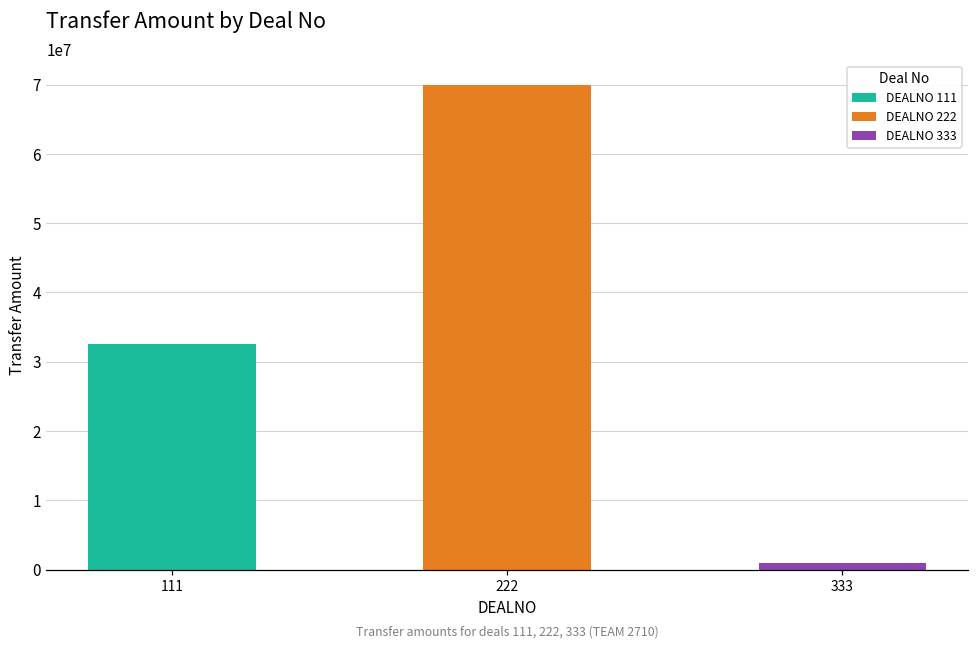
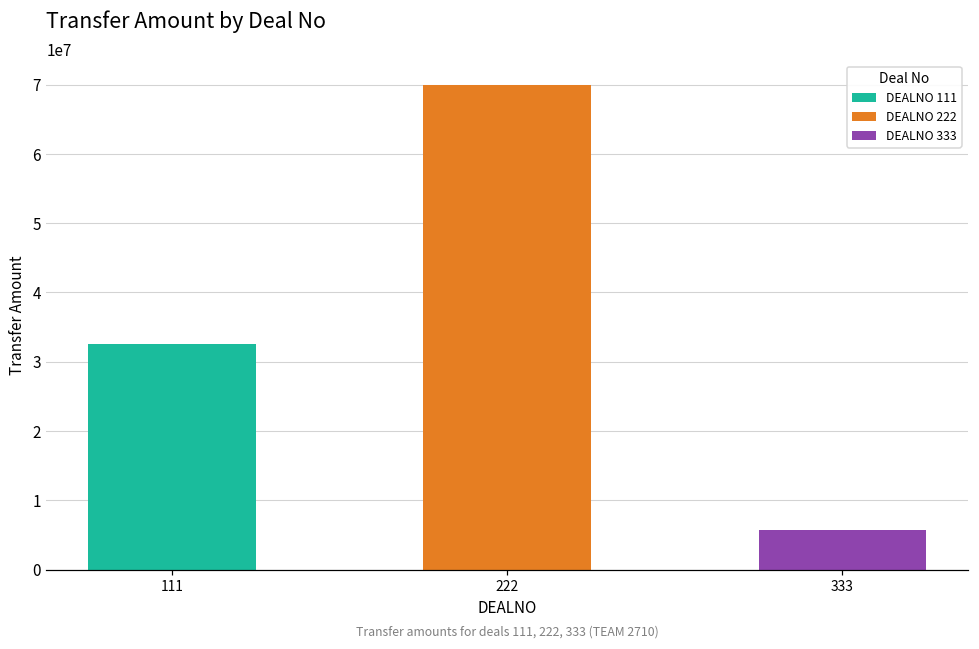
  {
    "111": 33000000,
    "222": 70000000,
-   "333": 1000000
+   "333": 6000000
  }
